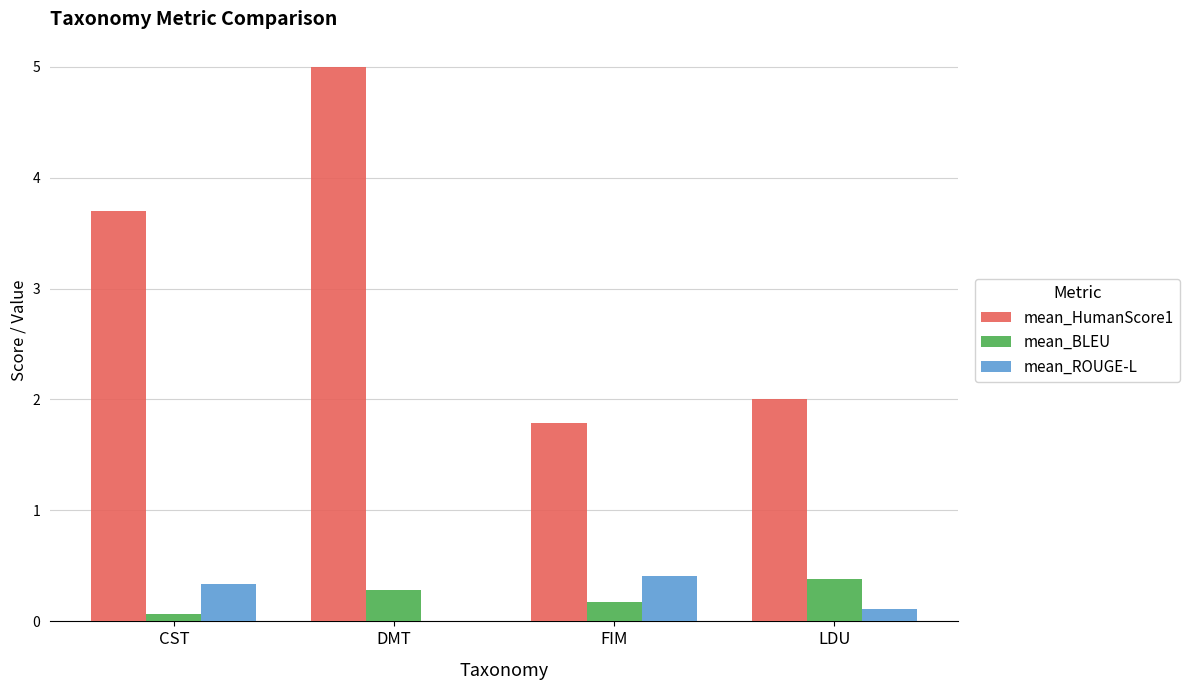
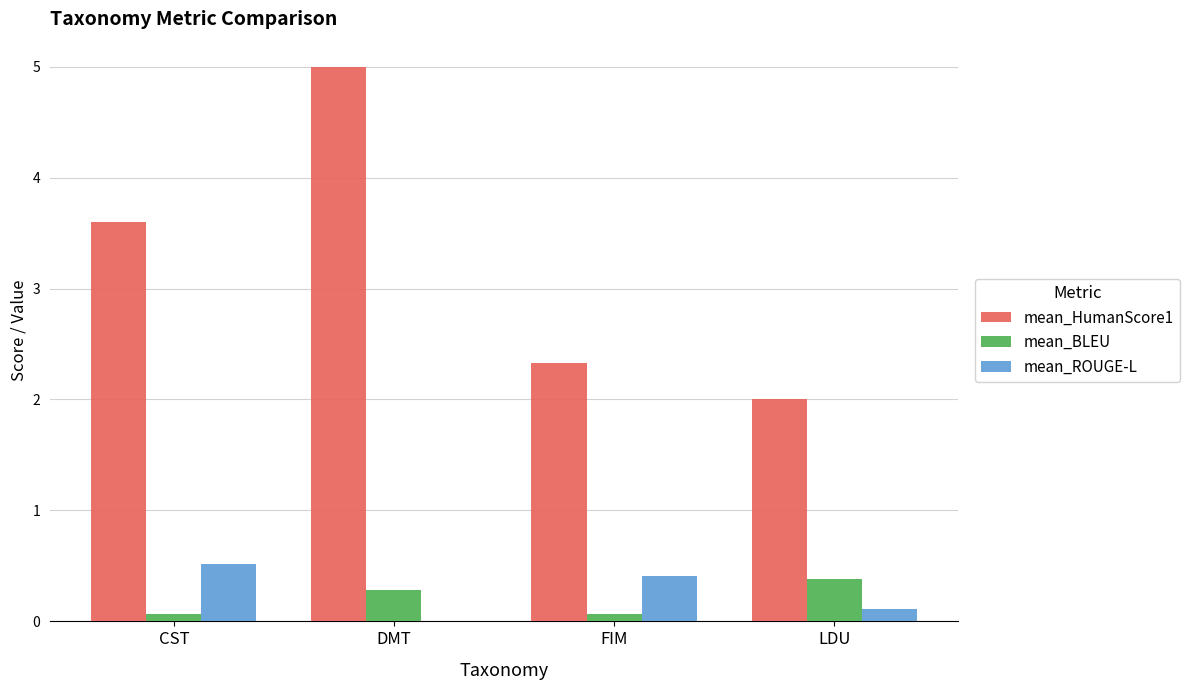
  {
    "mean_HumanScore1": {
-     "CST": 3.7,
+     "CST": 3.6,
      "DMT": 5.00,
-     "FIM": 1.79,
+     "FIM": 2.33,
      "LDU": 2.00
    },
    "mean_BLEU": {
      "CST": 0.07,
      "DMT": 0.29,
-     "FIM": 0.17,
+     "FIM": 0.07,
      "LDU": 0.38
    },
    "mean_ROUGE-L": {
-     "CST": 0.33,
+     "CST": 0.52,
      "DMT": 0.00,
      "FIM": 0.40,
      "LDU": 0.11
    }
  }
